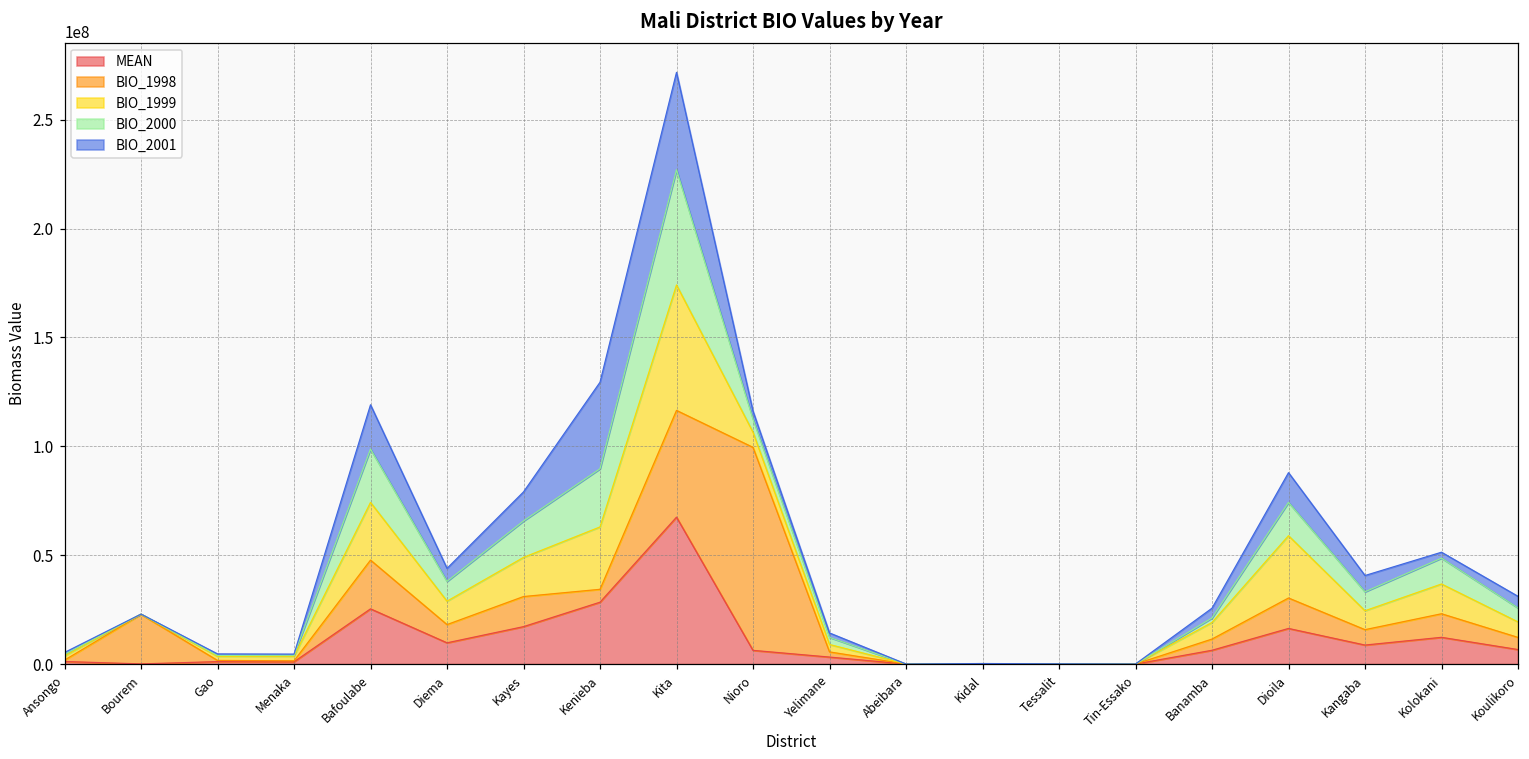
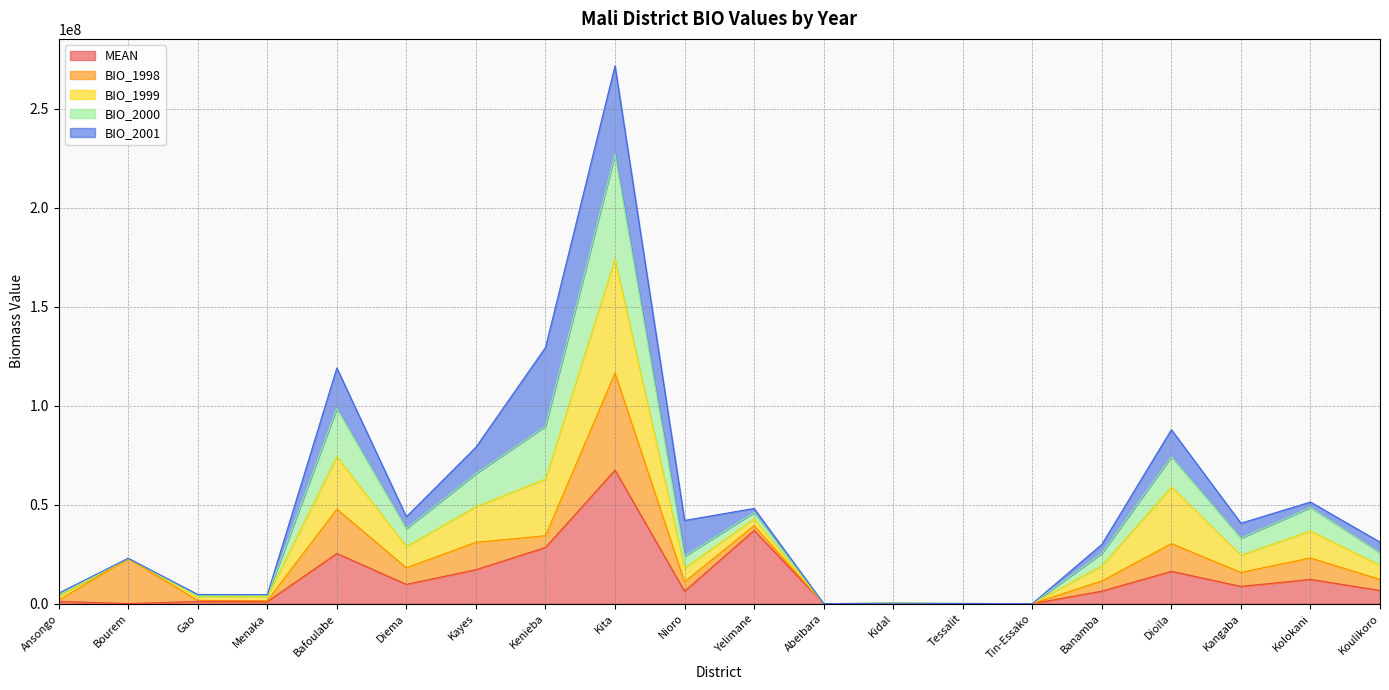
  {
    "MEAN": {
      "Bourem": 0,
      "Bafoulabe": 25000000,
      "Diema": 10000000,
      "Kayes": 17000000,
      "Kenieba": 28000000,
      "Kita": 67000000,
      "Nioro": 6000000,
-     "Yelimane": 3000000,
+     "Yelimane": 37000000,
      "Banamba": 6000000,
      "Dioila": 16000000,
      "Kangaba": 9000000,
      "Kolokani": 12000000,
      "Koulikoro": 7000000
    },
    "BIO_1998": {
      "Bafoulabe": 22000000,
      "Diema": 8000000,
      "Kayes": 14000000,
      "Kenieba": 6000000,
      "Kita": 49000000,
-     "Nioro": 93000000,
+     "Nioro": 5000000,
      "Yelimane": 2000000,
      "Banamba": 5000000,
      "Dioila": 14000000,
      "Kangaba": 7000000,
      "Kolokani": 11000000,
      "Koulikoro": 6000000
    },
    "BIO_1999": {
      "Bafoulabe": 26000000,
      "Diema": 11000000,
      "Kayes": 18000000,
      "Kenieba": 29000000,
      "Kita": 58000000,
      "Nioro": 7000000,
      "Yelimane": 3000000,
      "Banamba": 8000000,
      "Dioila": 29000000,
      "Kangaba": 9000000,
      "Kolokani": 14000000,
      "Koulikoro": 7000000
    },
    "BIO_2000": {
      "Bafoulabe": 25000000,
      "Diema": 9000000,
      "Kayes": 17000000,
      "Kenieba": 27000000,
      "Kita": 53000000,
      "Nioro": 6000000,
      "Yelimane": 3000000,
-     "Banamba": 2000000,
+     "Banamba": 6000000,
      "Dioila": 15000000,
      "Kangaba": 9000000,
      "Kolokani": 12000000,
      "Koulikoro": 6000000
    },
    "BIO_2001": {
      "Bafoulabe": 20000000,
      "Diema": 6000000,
      "Kayes": 13000000,
      "Kenieba": 40000000,
      "Kita": 45000000,
-     "Nioro": 4000000,
+     "Nioro": 18000000,
      "Yelimane": 2000000,
      "Banamba": 4000000,
      "Dioila": 14000000,
      "Kangaba": 7000000,
      "Kolokani": 3000000,
      "Koulikoro": 5000000
    }
  }
